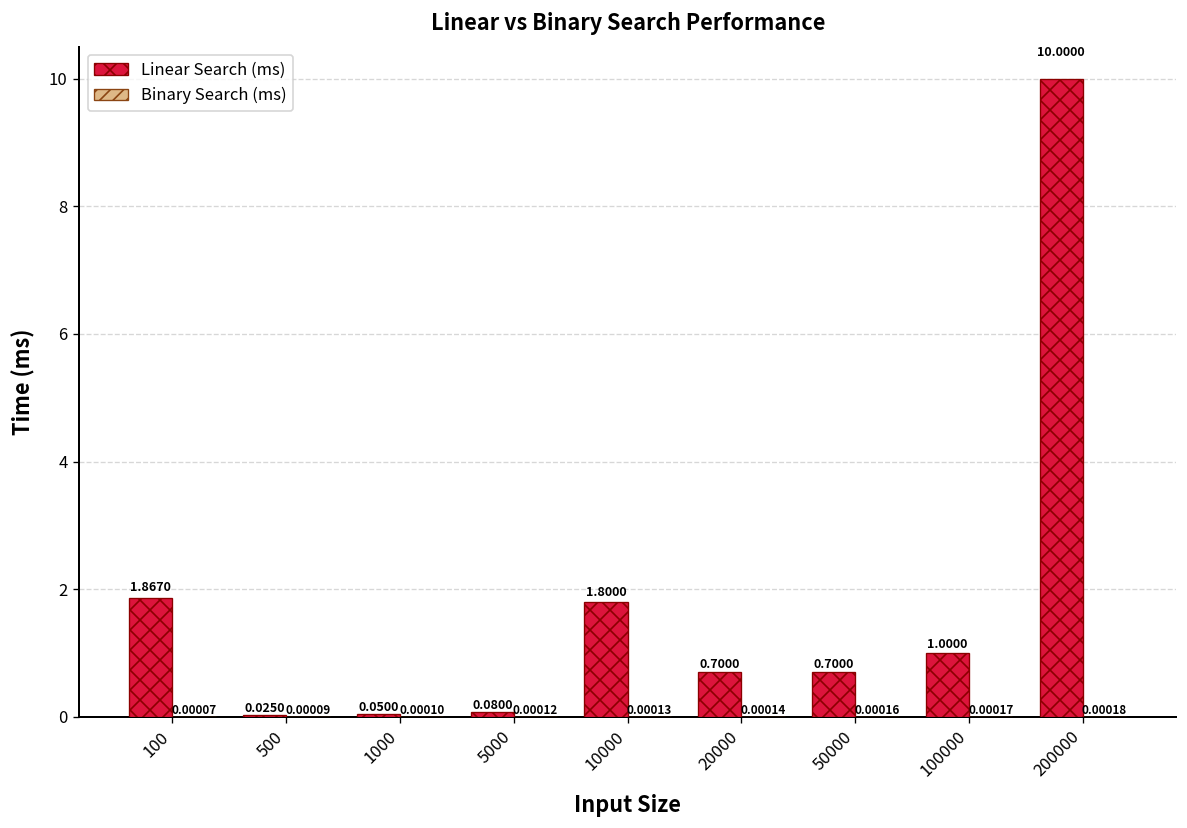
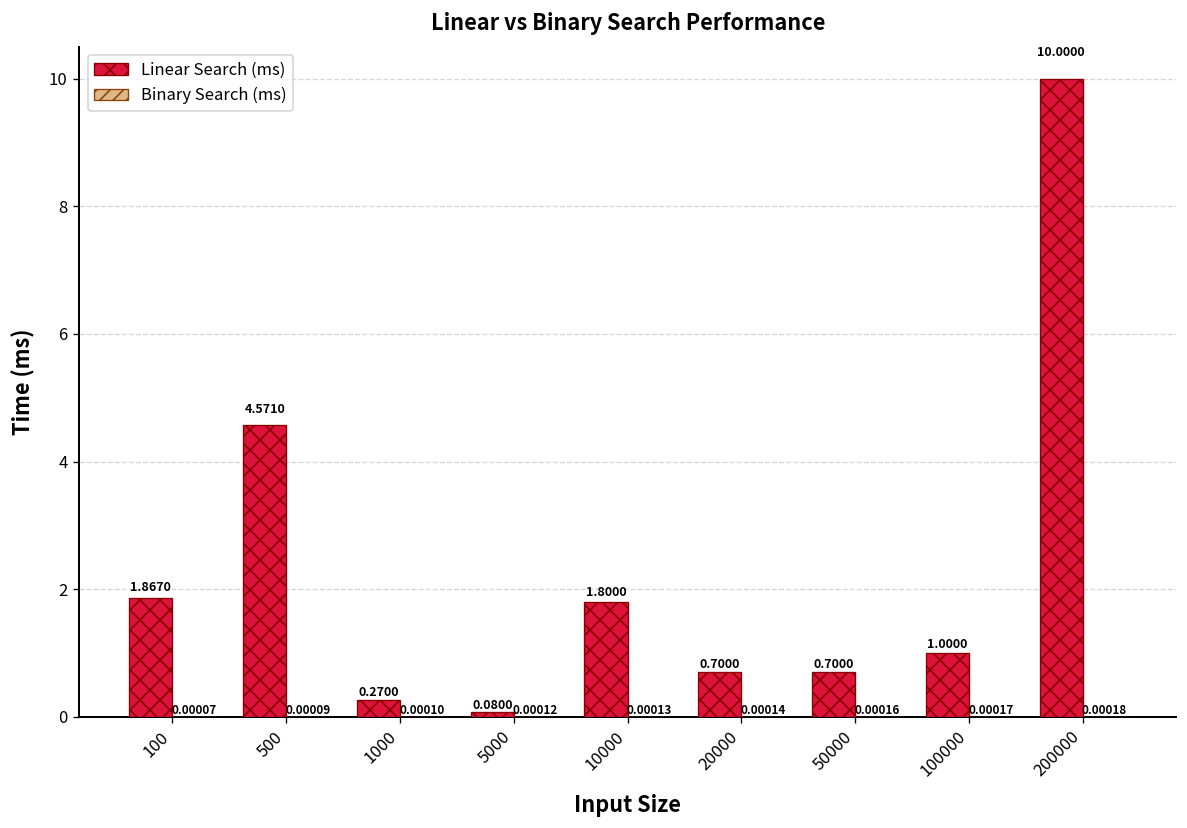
  {
    "Linear Search (ms)": {
      "100": 1.8670,
-     "500": 0.0250,
-     "1000": 0.0500,
+     "500": 4.5710,
+     "1000": 0.2700,
      "5000": 0.0800,
      "10000": 1.8000,
      "20000": 0.7000,
      "50000": 0.7000,
      "100000": 1.0000,
      "200000": 10.0000
    },
    "Binary Search (ms)": {
      "100": 0.00007,
      "500": 0.00009,
      "1000": 0.00010,
      "5000": 0.00012,
      "10000": 0.00013,
      "20000": 0.00014,
      "50000": 0.00016,
      "100000": 0.00017,
      "200000": 0.00018
    }
  }
